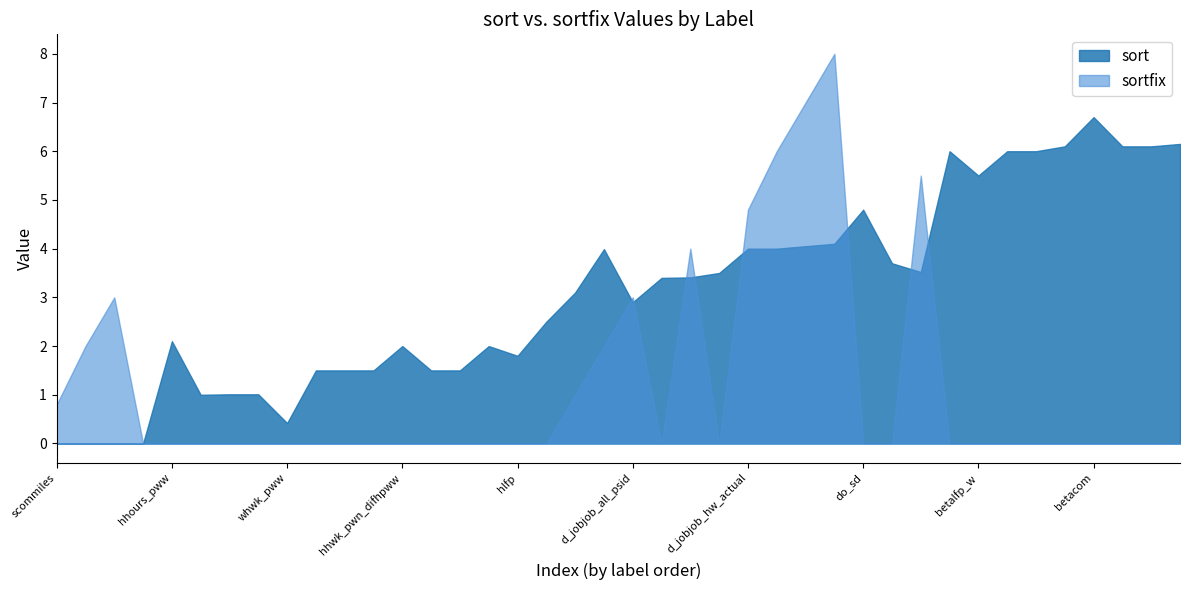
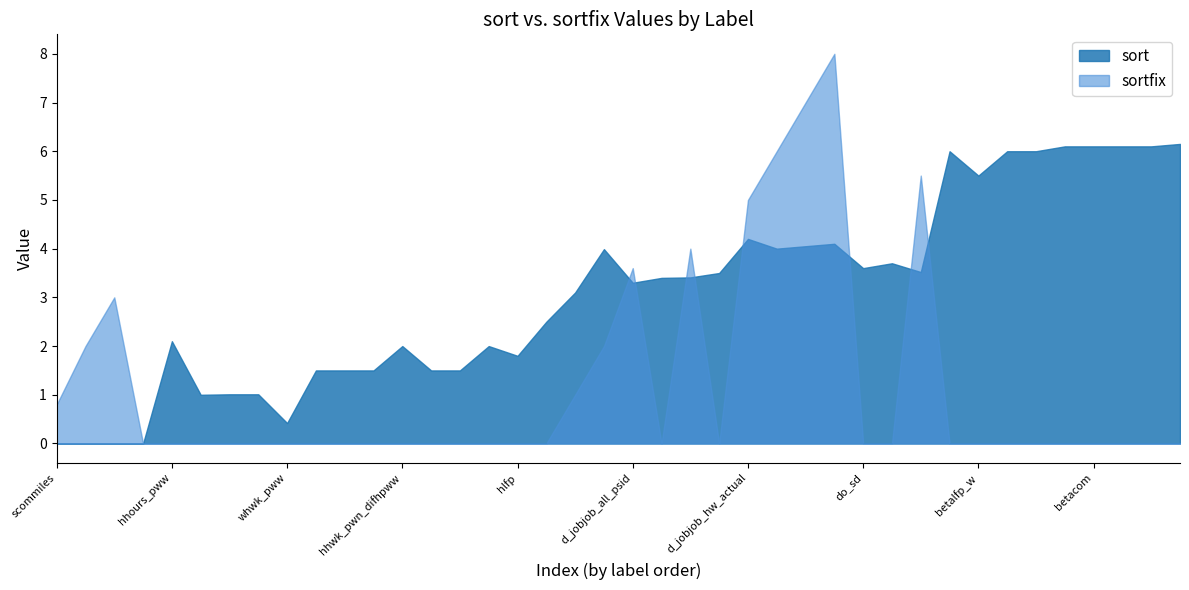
  {
    "sort": {
      "scommiles": 0.0,
      "hhours_pww": 2.1,
      "whwk_pww": 0.4,
      "hhwk_pwn_difhpww": 2.0,
      "hlfp": 1.8,
-     "d_jobjob_all_psid": 2.9,
-     "d_jobjob_hw_actual": 4.0,
-     "do_sd": 4.8,
+     "d_jobjob_all_psid": 3.3,
+     "d_jobjob_hw_actual": 4.2,
+     "do_sd": 3.6,
      "betalfp_w": 5.5,
-     "betacom": 6.7
+     "betacom": 6.1
    },
    "sortfix": {
      "scommiles": 0.8,
      "hhours_pww": 0.0,
      "whwk_pww": 0.0,
      "hhwk_pwn_difhpww": 0.0,
      "hlfp": 0.0,
-     "d_jobjob_all_psid": 3.0,
-     "d_jobjob_hw_actual": 4.8,
+     "d_jobjob_all_psid": 3.6,
+     "d_jobjob_hw_actual": 5.0,
      "do_sd": 0.0,
      "betalfp_w": 0.0,
      "betacom": 0.0
    }
  }
